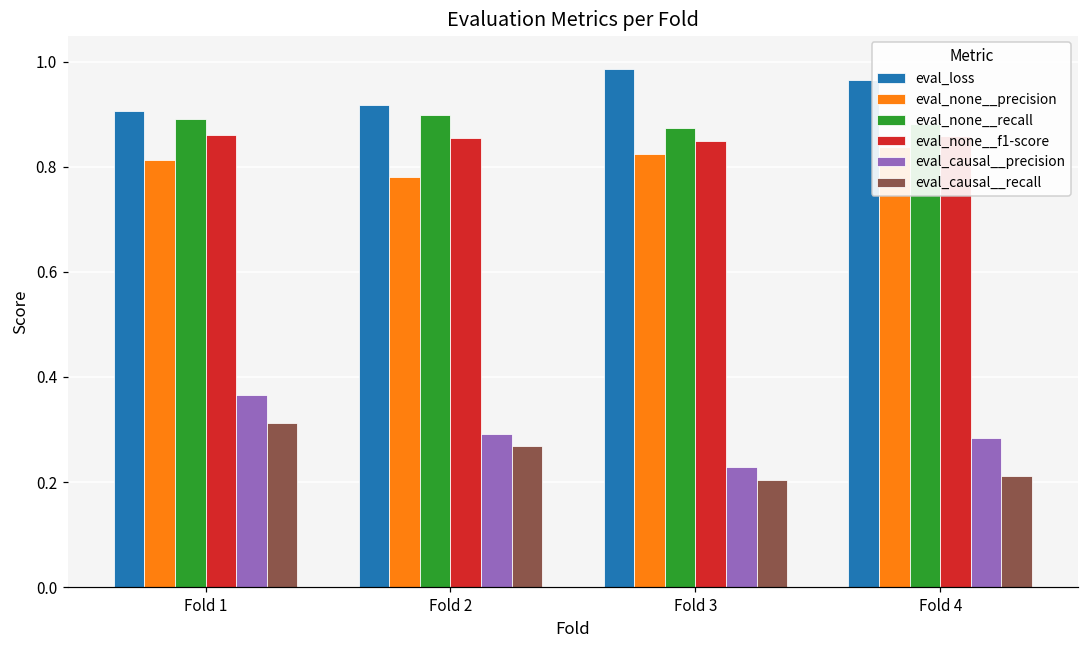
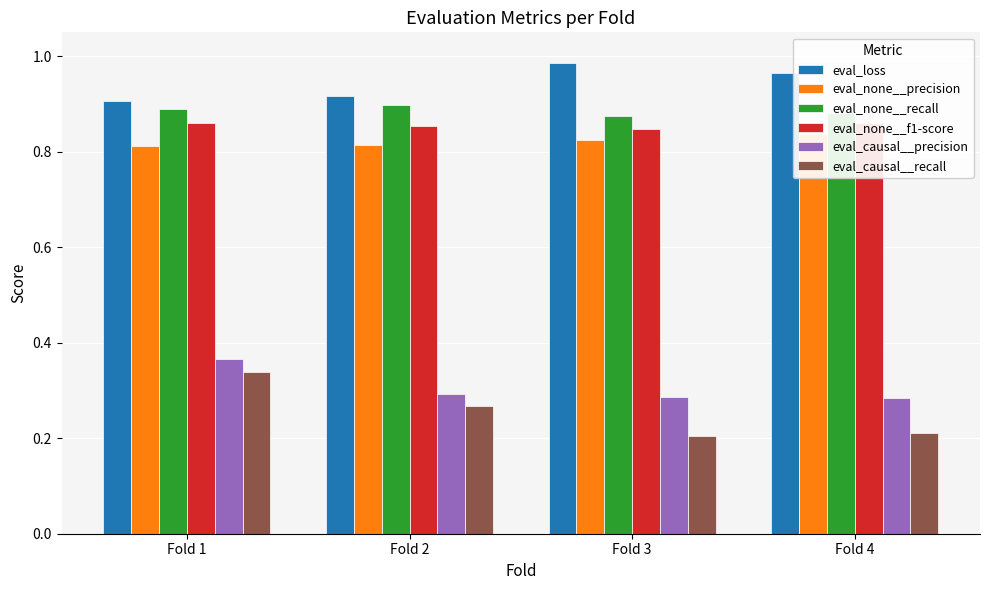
  {
    "eval_loss": {
      "Fold 1": 0.91,
      "Fold 2": 0.92,
      "Fold 3": 0.99,
      "Fold 4": 0.97
    },
    "eval_none__precision": {
      "Fold 1": 0.81,
-     "Fold 2": 0.78,
+     "Fold 2": 0.81,
      "Fold 3": 0.82
    },
    "eval_none__recall": {
      "Fold 1": 0.89,
      "Fold 2": 0.90,
      "Fold 3": 0.87
    },
    "eval_none__f1-score": {
      "Fold 1": 0.86,
      "Fold 2": 0.85,
      "Fold 3": 0.85
    },
    "eval_causal__precision": {
      "Fold 1": 0.37,
      "Fold 2": 0.29,
-     "Fold 3": 0.23,
+     "Fold 3": 0.29,
      "Fold 4": 0.28
    },
    "eval_causal__recall": {
-     "Fold 1": 0.31,
+     "Fold 1": 0.34,
      "Fold 2": 0.27,
      "Fold 3": 0.20,
      "Fold 4": 0.21
    }
  }
